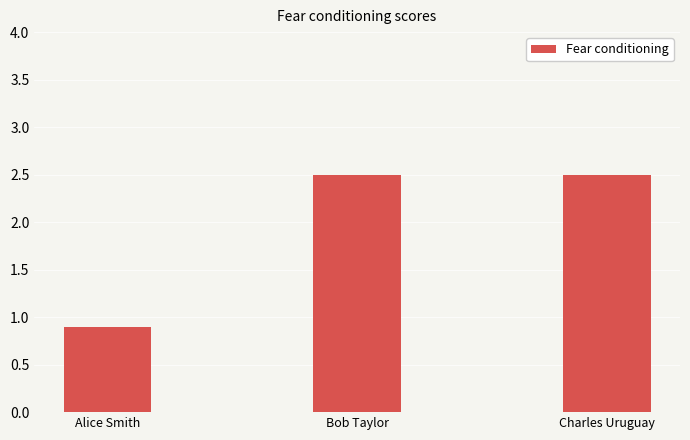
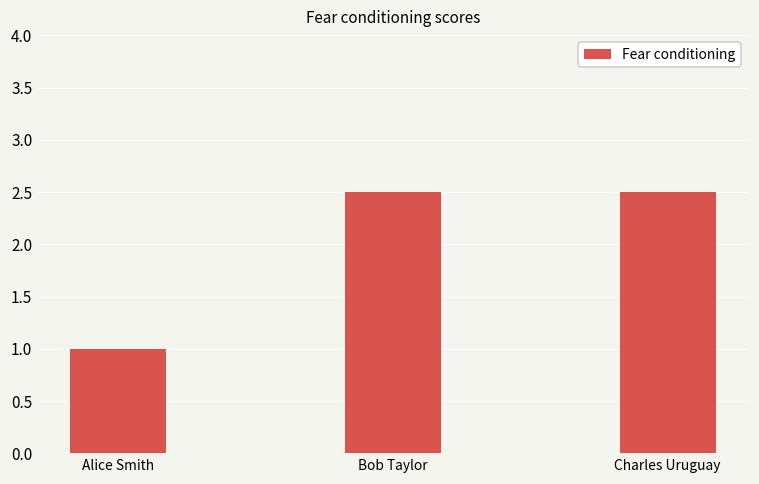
  {
-   "Alice Smith": 0.9,
+   "Alice Smith": 1.0,
    "Bob Taylor": 2.5,
    "Charles Uruguay": 2.5
  }
